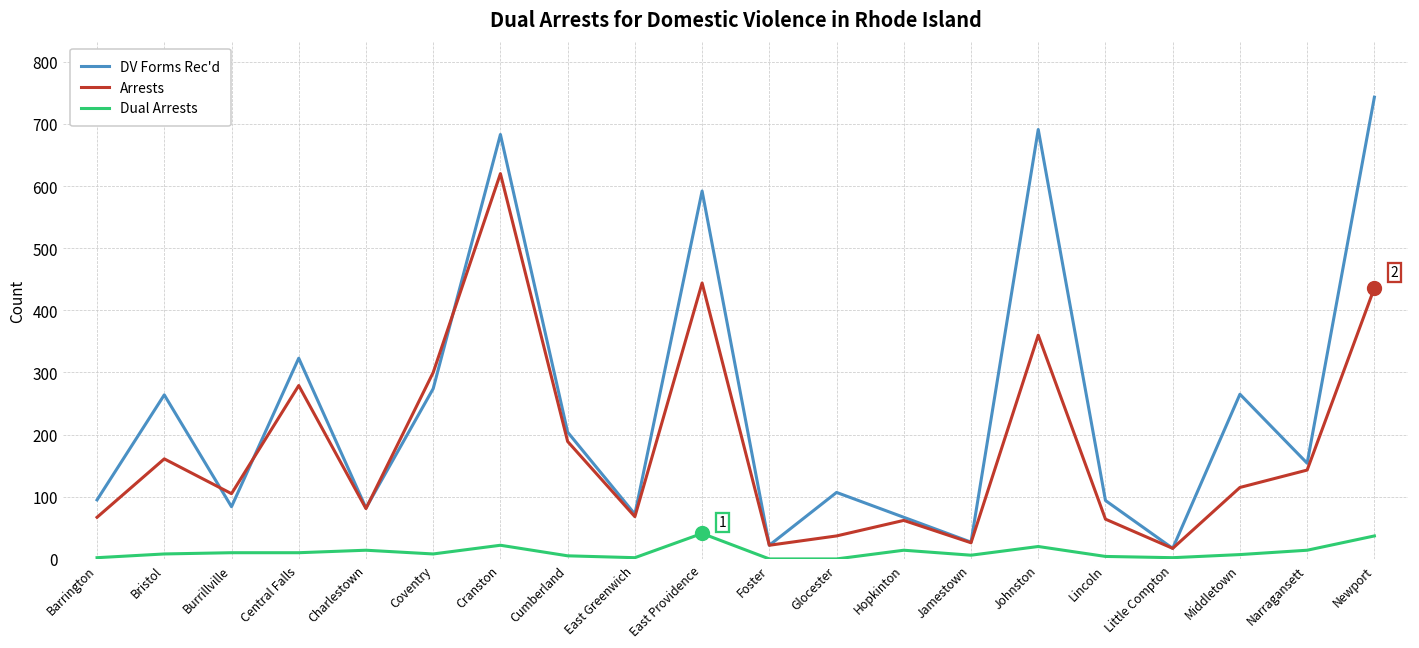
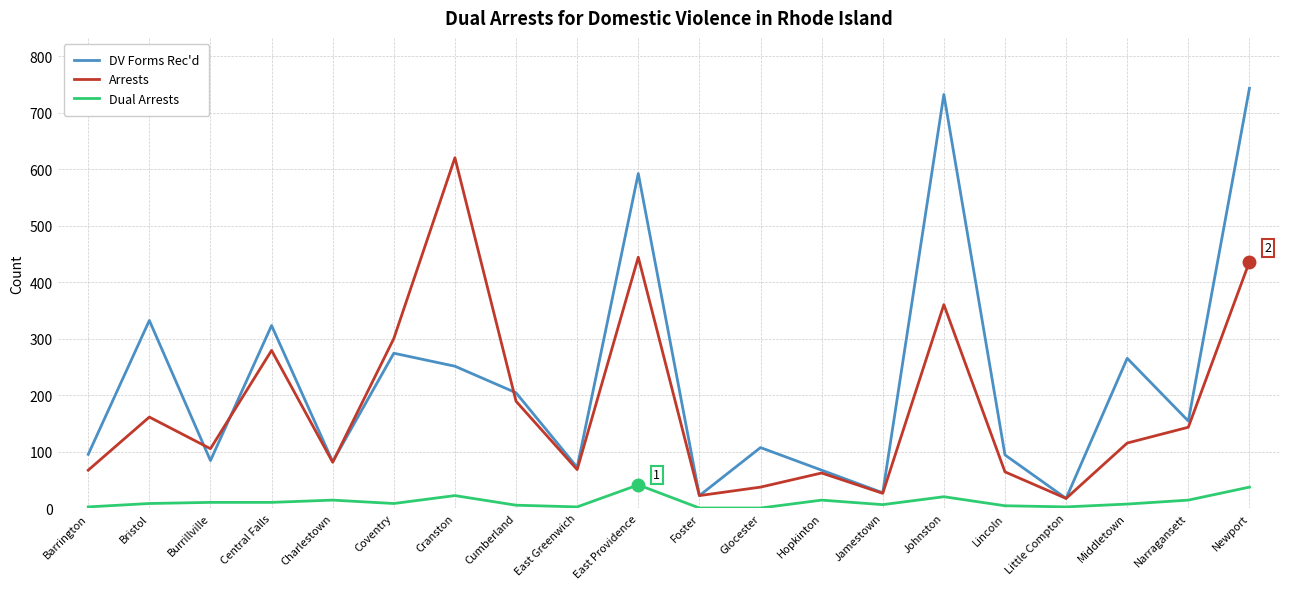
  {
    "DV Forms Rec'd": {
      "Barrington": 100,
-     "Bristol": 260,
+     "Bristol": 330,
      "Burrillville": 80,
      "Central Falls": 320,
      "Coventry": 270,
-     "Cranston": 680,
+     "Cranston": 250,
      "Cumberland": 200,
      "East Providence": 590,
      "Glocester": 110,
      "Hopkinton": 70,
-     "Johnston": 690,
+     "Johnston": 730,
      "Lincoln": 90,
      "Middletown": 270,
      "Narragansett": 150,
      "Newport": 740
    }
  }
